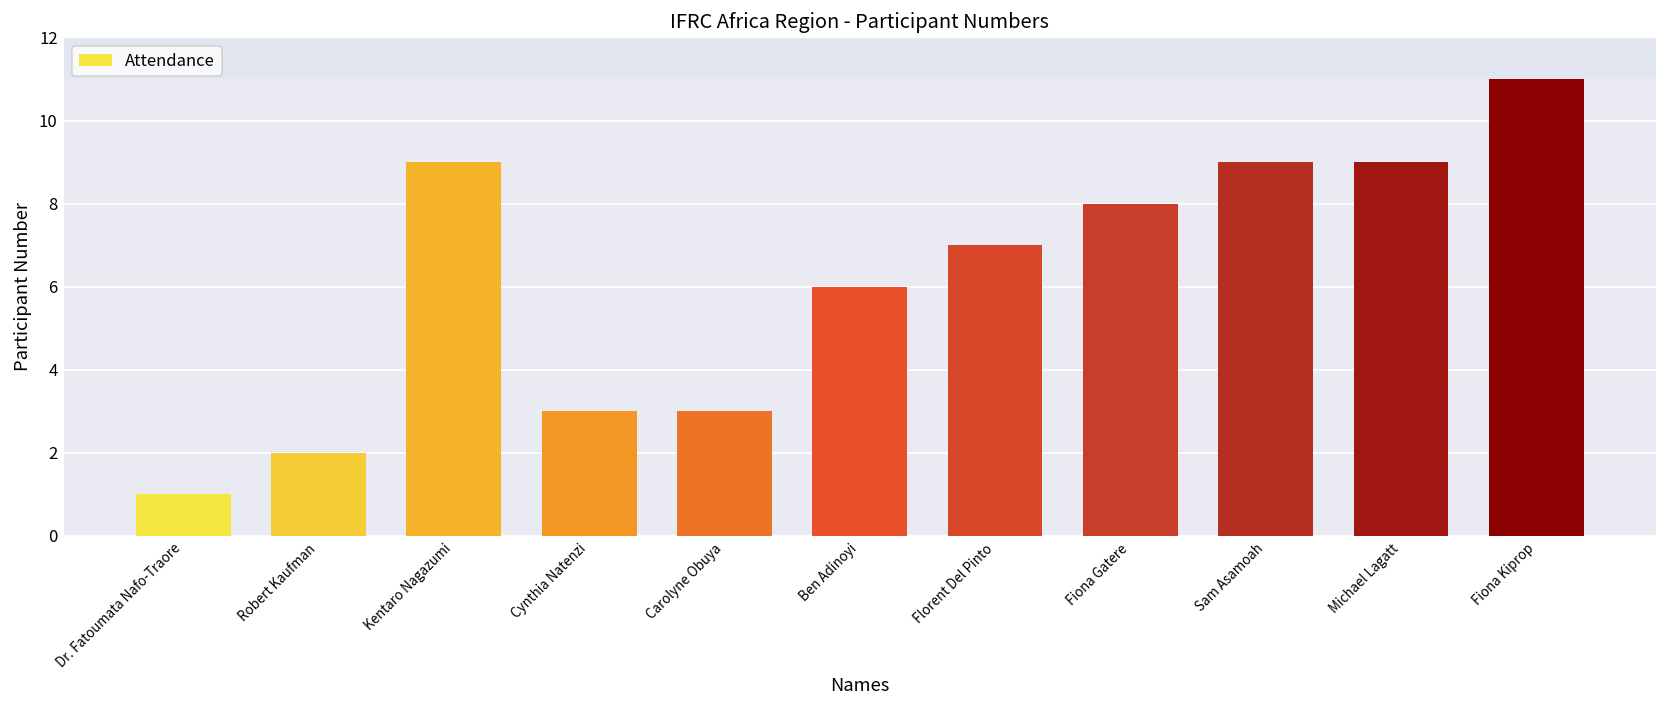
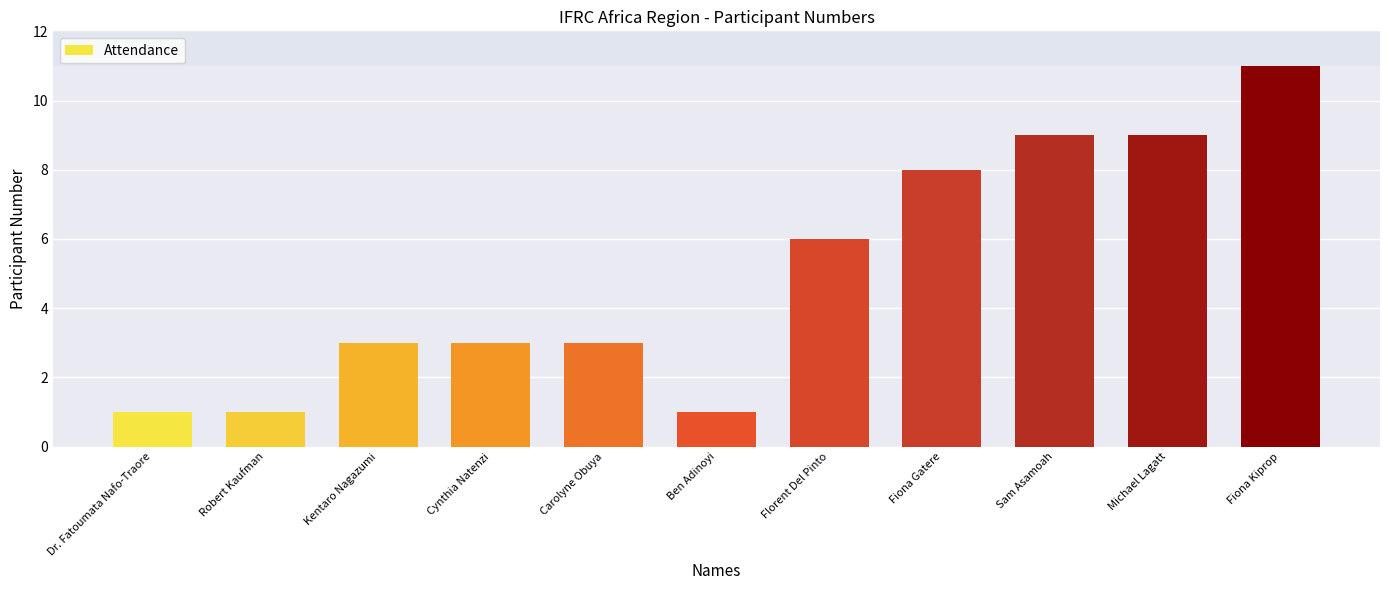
  {
    "Dr. Fatoumata Nafo-Traore": 1,
-   "Robert Kaufman": 2,
-   "Kentaro Nagazumi": 9,
+   "Robert Kaufman": 1,
+   "Kentaro Nagazumi": 3,
    "Cynthia Natenzi": 3,
    "Carolyne Obuya": 3,
-   "Ben Adinoyi": 6,
-   "Florent Del Pinto": 7,
+   "Ben Adinoyi": 1,
+   "Florent Del Pinto": 6,
    "Fiona Gatere": 8,
    "Sam Asamoah": 9,
    "Michael Lagatt": 9
  }
